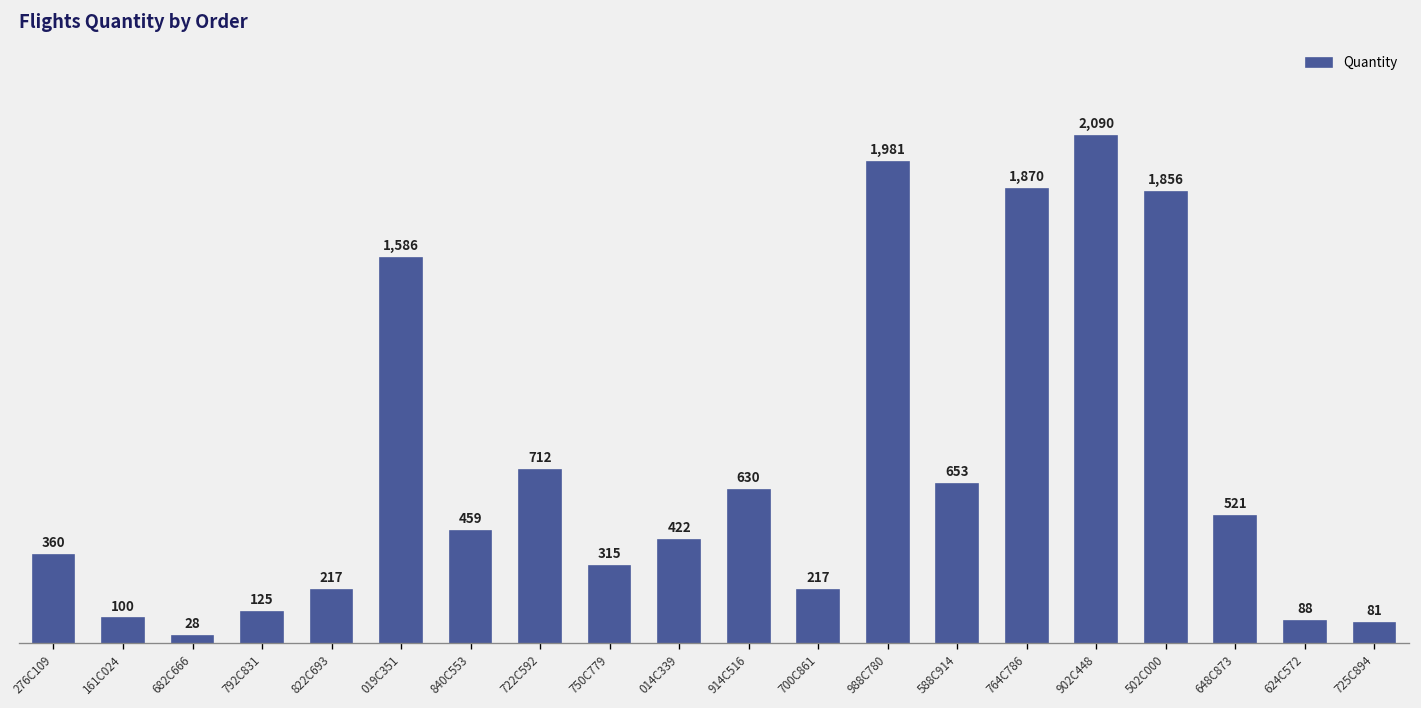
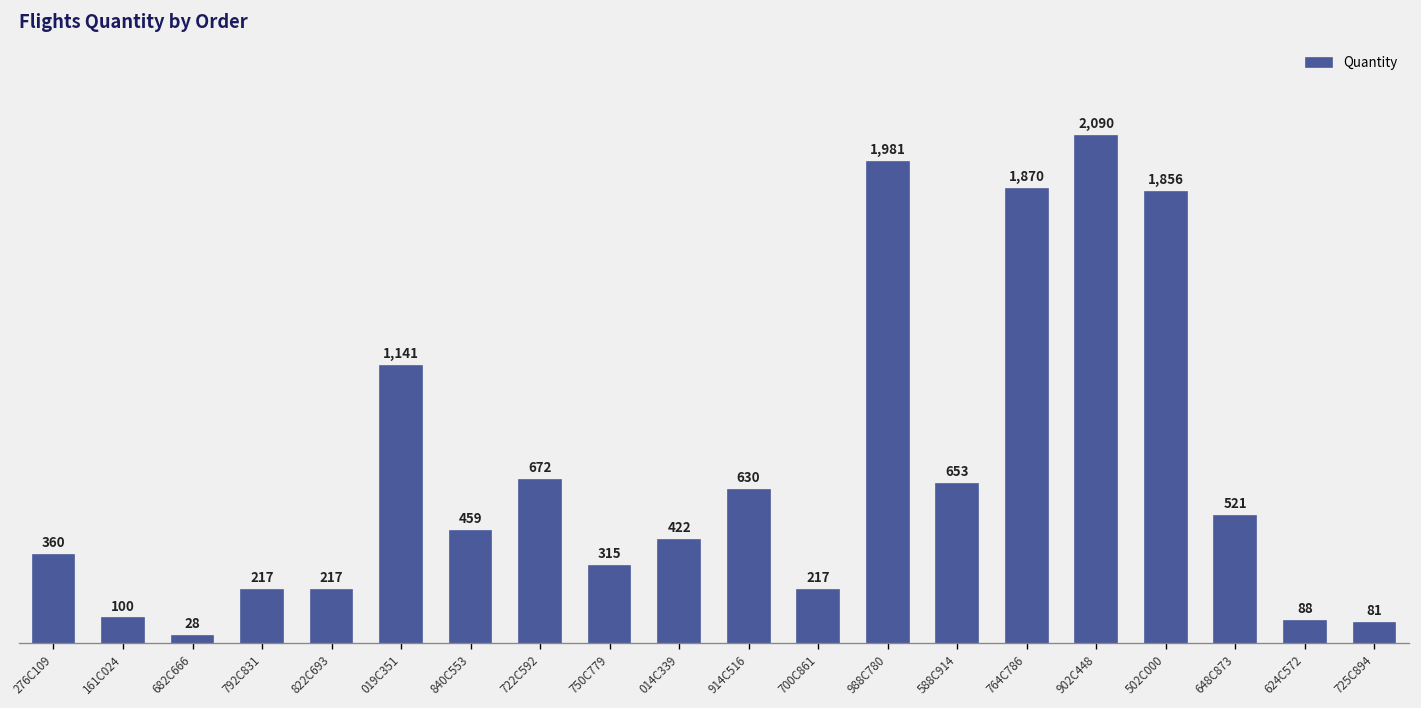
  {
    "276C109": "360",
    "161C024": "100",
    "682C666": "28",
-   "792C831": "125",
+   "792C831": "217",
    "822C693": "217",
-   "019C351": "1,586",
+   "019C351": "1,141",
    "840C553": "459",
-   "722C592": "712",
+   "722C592": "672",
    "750C779": "315",
    "014C339": "422",
    "914C516": "630",
    "700C861": "217",
    "988C780": "1,981",
    "588C914": "653",
    "764C786": "1,870",
    "902C448": "2,090",
    "502C000": "1,856",
    "648C873": "521",
    "624C572": "88",
    "725C894": "81"
  }
